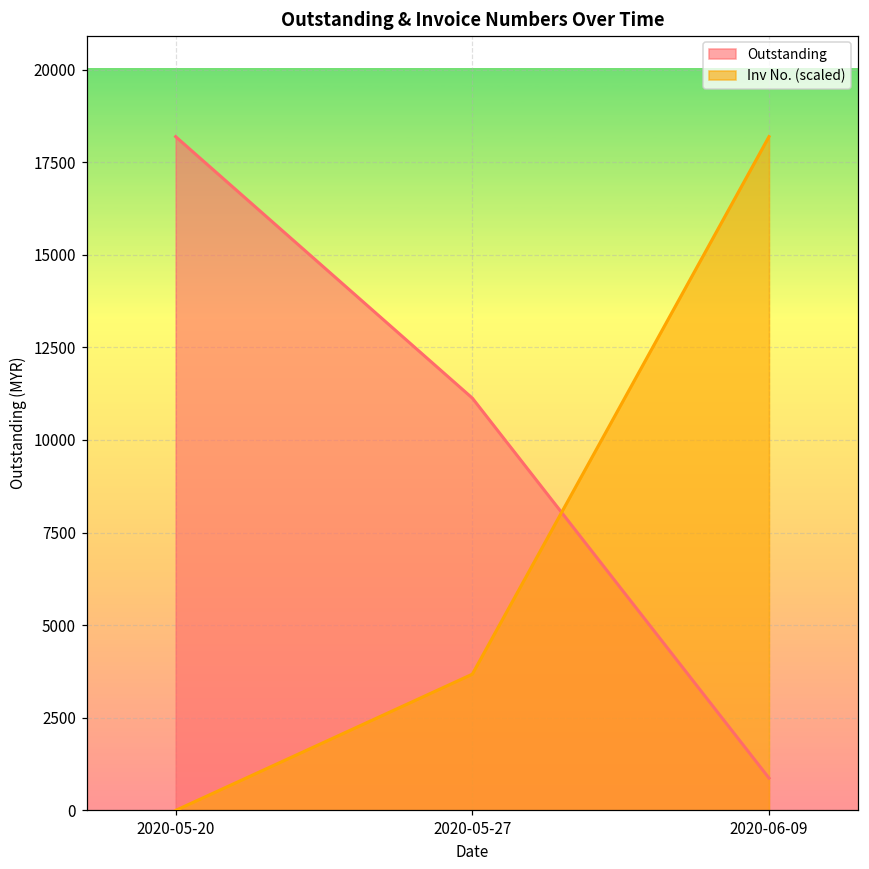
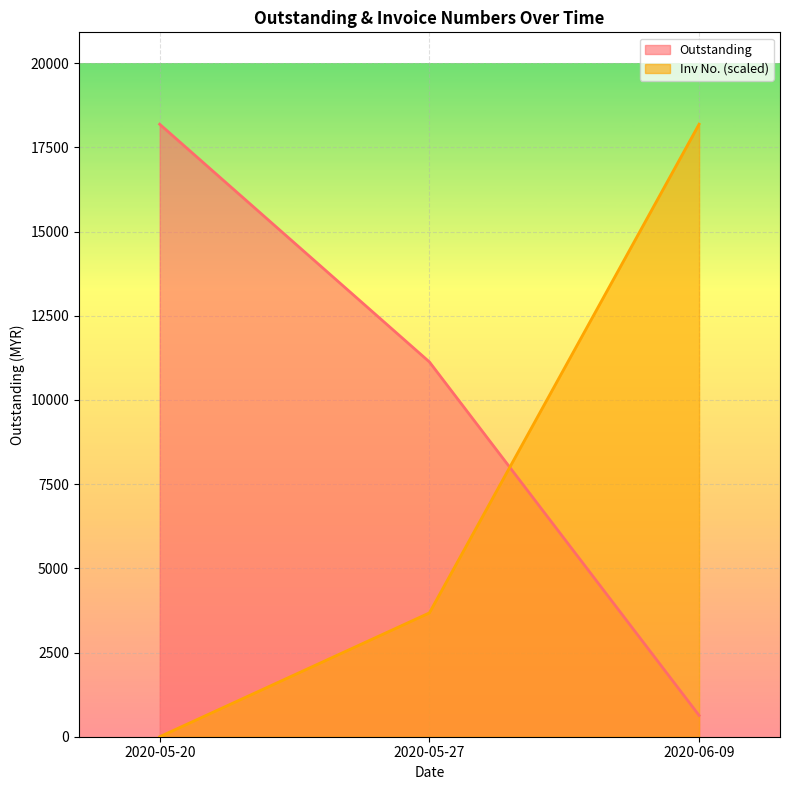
  {
    "Outstanding": {
      "2020-05-20": 18200,
      "2020-05-27": 11100,
-     "2020-06-09": 900
+     "2020-06-09": 600
    },
    "Inv No. (scaled)": {
      "2020-05-20": 0,
      "2020-05-27": 3700,
      "2020-06-09": 18200
    }
  }
